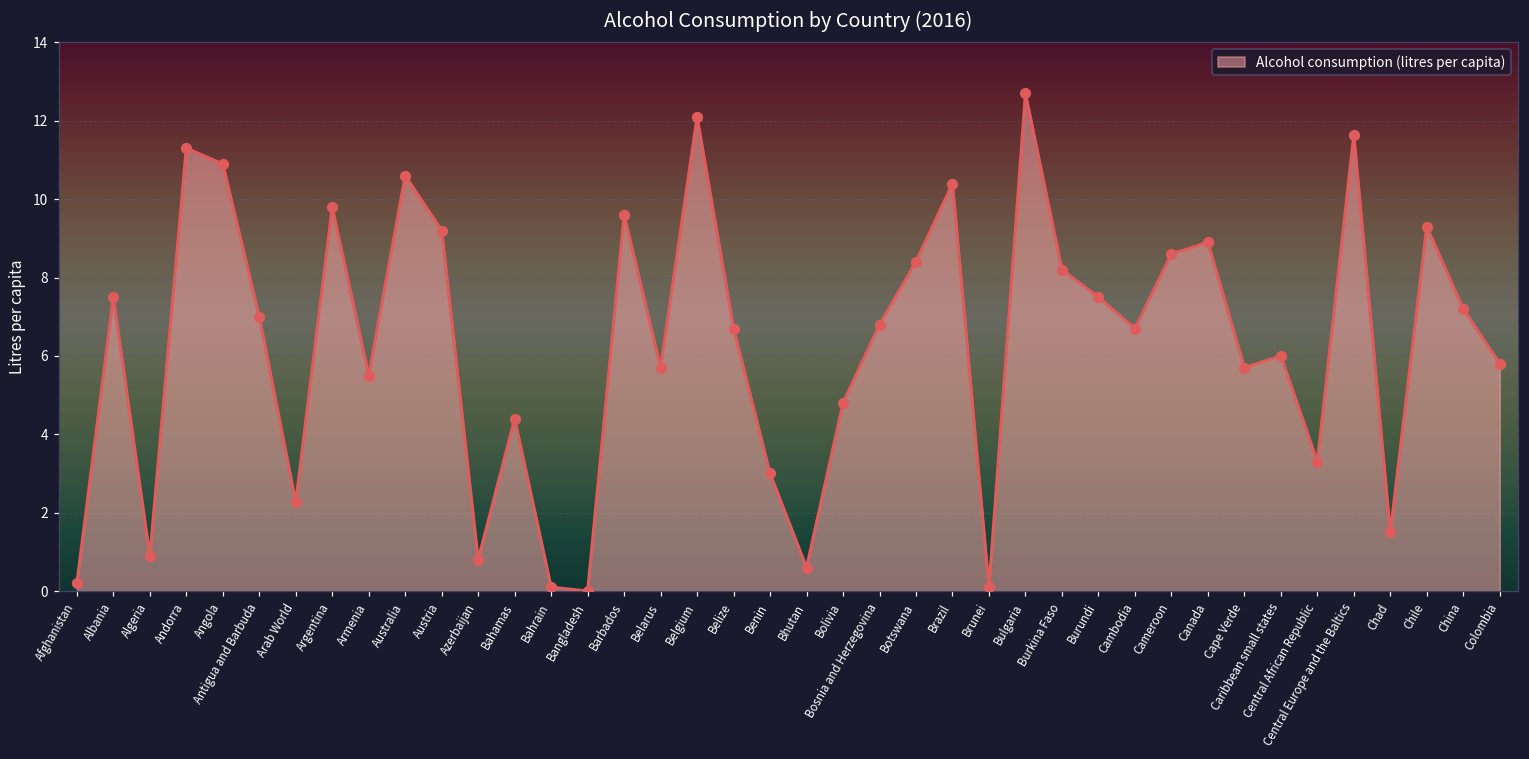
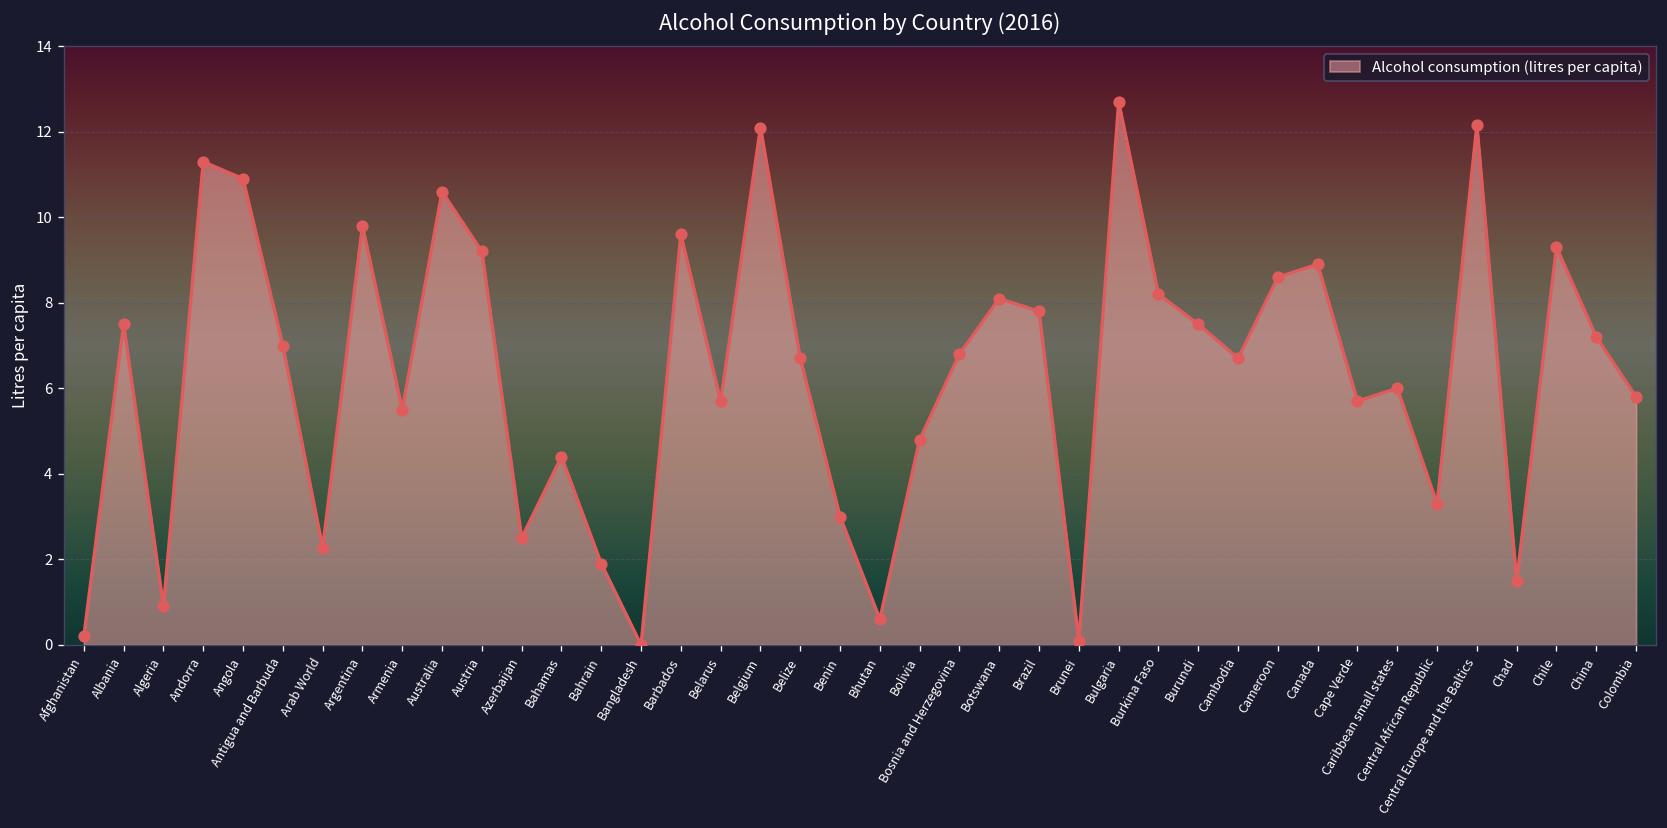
  {
    "Afghanistan": 0.2,
    "Albania": 7.5,
    "Algeria": 0.9,
    "Andorra": 11.3,
    "Angola": 10.9,
    "Antigua and Barbuda": 7.0,
    "Arab World": 2.3,
    "Argentina": 9.8,
    "Armenia": 5.5,
    "Australia": 10.6,
    "Austria": 9.2,
-   "Azerbaijan": 0.8,
+   "Azerbaijan": 2.5,
    "Bahamas": 4.4,
-   "Bahrain": 0.1,
+   "Bahrain": 1.9,
    "Bangladesh": 0.0,
    "Barbados": 9.6,
    "Belarus": 5.7,
    "Belgium": 12.1,
    "Belize": 6.7,
    "Benin": 3.0,
    "Bhutan": 0.6,
    "Bolivia": 4.8,
    "Bosnia and Herzegovina": 6.8,
-   "Botswana": 8.4,
-   "Brazil": 10.4,
+   "Botswana": 8.1,
+   "Brazil": 7.8,
    "Brunei": 0.1,
    "Bulgaria": 12.7,
    "Burkina Faso": 8.2,
    "Burundi": 7.5,
    "Cambodia": 6.7,
    "Cameroon": 8.6,
    "Canada": 8.9,
    "Cape Verde": 5.7,
    "Caribbean small states": 6.0,
    "Central African Republic": 3.3,
-   "Central Europe and the Baltics": 11.7,
+   "Central Europe and the Baltics": 12.2,
    "Chad": 1.5,
    "Chile": 9.3,
    "China": 7.2,
    "Colombia": 5.8
  }
